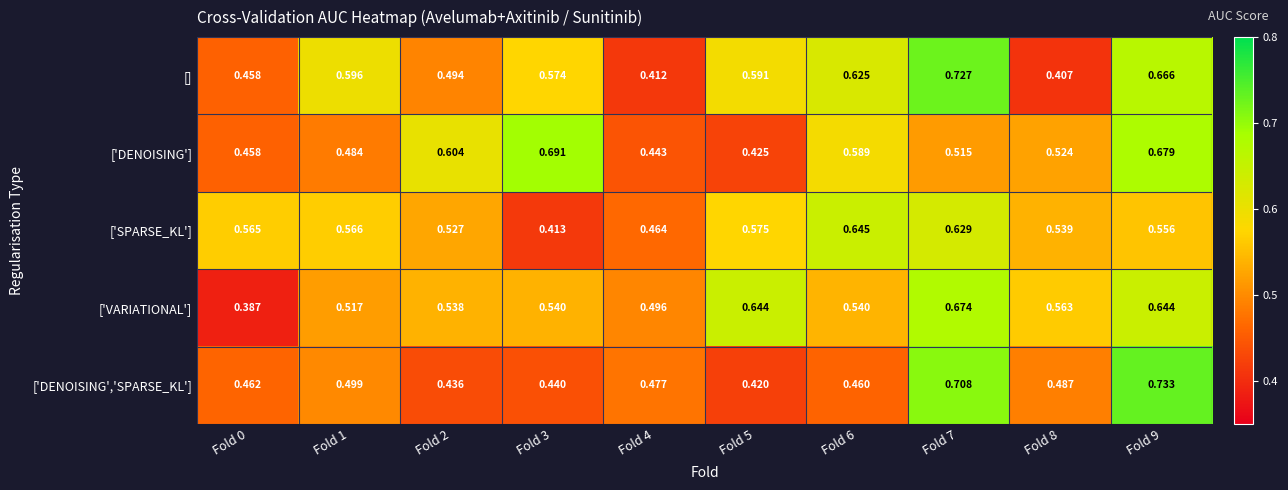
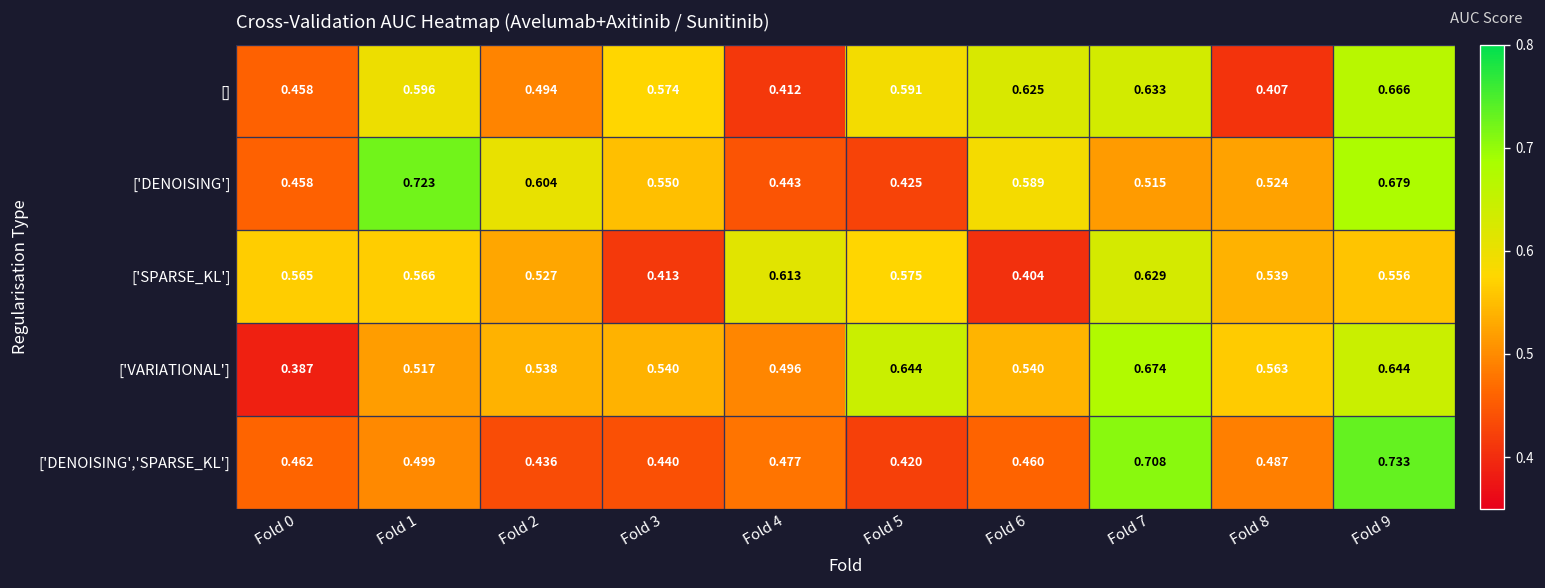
  {
    "[]": {
      "Fold 0": 0.458,
      "Fold 1": 0.596,
      "Fold 2": 0.494,
      "Fold 3": 0.574,
      "Fold 4": 0.412,
      "Fold 5": 0.591,
      "Fold 6": 0.625,
-     "Fold 7": 0.727,
+     "Fold 7": 0.633,
      "Fold 8": 0.407,
      "Fold 9": 0.666
    },
    "['DENOISING']": {
      "Fold 0": 0.458,
-     "Fold 1": 0.484,
+     "Fold 1": 0.723,
      "Fold 2": 0.604,
-     "Fold 3": 0.691,
+     "Fold 3": 0.550,
      "Fold 4": 0.443,
      "Fold 5": 0.425,
      "Fold 6": 0.589,
      "Fold 7": 0.515,
      "Fold 8": 0.524,
      "Fold 9": 0.679
    },
    "['SPARSE_KL']": {
      "Fold 0": 0.565,
      "Fold 1": 0.566,
      "Fold 2": 0.527,
      "Fold 3": 0.413,
-     "Fold 4": 0.464,
+     "Fold 4": 0.613,
      "Fold 5": 0.575,
-     "Fold 6": 0.645,
+     "Fold 6": 0.404,
      "Fold 7": 0.629,
      "Fold 8": 0.539,
      "Fold 9": 0.556
    },
    "['VARIATIONAL']": {
      "Fold 0": 0.387,
      "Fold 1": 0.517,
      "Fold 2": 0.538,
      "Fold 3": 0.540,
      "Fold 4": 0.496,
      "Fold 5": 0.644,
      "Fold 6": 0.540,
      "Fold 7": 0.674,
      "Fold 8": 0.563,
      "Fold 9": 0.644
    },
    "['DENOISING','SPARSE_KL']": {
      "Fold 0": 0.462,
      "Fold 1": 0.499,
      "Fold 2": 0.436,
      "Fold 3": 0.440,
      "Fold 4": 0.477,
      "Fold 5": 0.420,
      "Fold 6": 0.460,
      "Fold 7": 0.708,
      "Fold 8": 0.487,
      "Fold 9": 0.733
    }
  }
